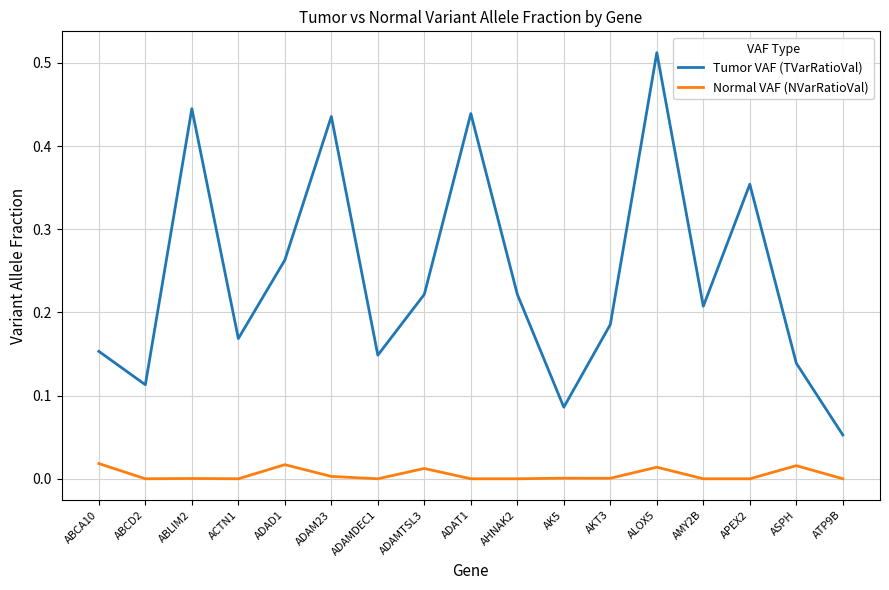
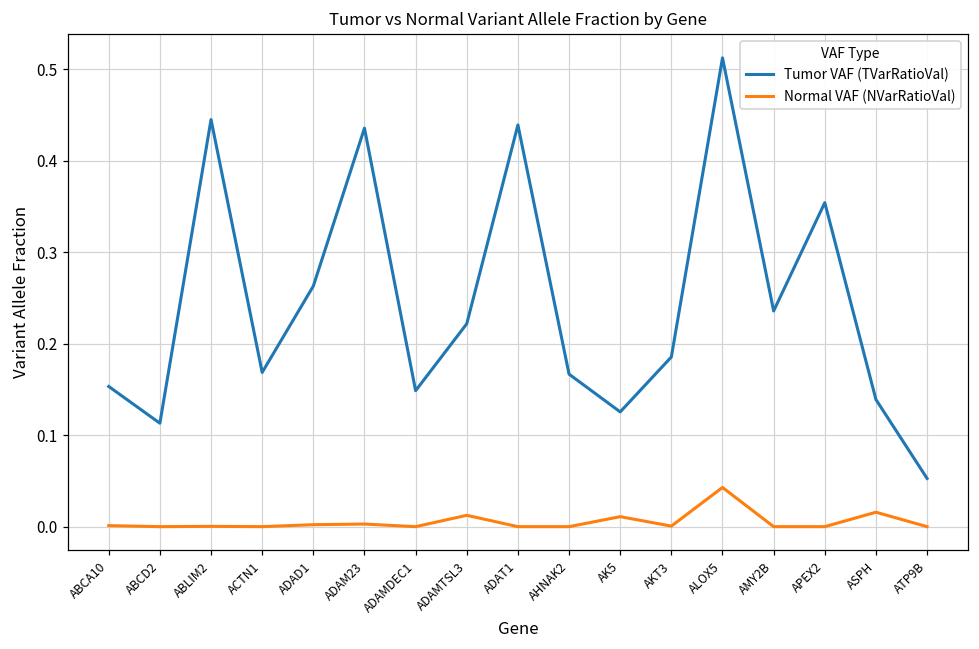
  {
    "Tumor VAF (TVarRatioVal)": {
      "ABCA10": 0.15,
      "ABCD2": 0.11,
      "ABLIM2": 0.44,
      "ACTN1": 0.17,
      "ADAD1": 0.26,
      "ADAM23": 0.44,
      "ADAMDEC1": 0.15,
      "ADAMTSL3": 0.22,
      "ADAT1": 0.44,
-     "AHNAK2": 0.22,
-     "AK5": 0.09,
+     "AHNAK2": 0.17,
+     "AK5": 0.13,
      "AKT3": 0.19,
      "ALOX5": 0.51,
-     "AMY2B": 0.21,
+     "AMY2B": 0.24,
      "APEX2": 0.35,
      "ASPH": 0.14,
      "ATP9B": 0.05
    },
    "Normal VAF (NVarRatioVal)": {
-     "ABCA10": 0.02,
+     "ABCA10": 0.00,
      "ABCD2": 0.00,
      "ABLIM2": 0.00,
      "ACTN1": 0.00,
-     "ADAD1": 0.02,
+     "ADAD1": 0.00,
      "ADAM23": 0.00,
      "ADAMDEC1": 0.00,
      "ADAMTSL3": 0.01,
      "ADAT1": 0.00,
      "AHNAK2": 0.00,
-     "AK5": 0.00,
+     "AK5": 0.01,
      "AKT3": 0.00,
-     "ALOX5": 0.01,
+     "ALOX5": 0.04,
      "AMY2B": 0.00,
      "APEX2": 0.00,
      "ASPH": 0.02,
      "ATP9B": 0.00
    }
  }
